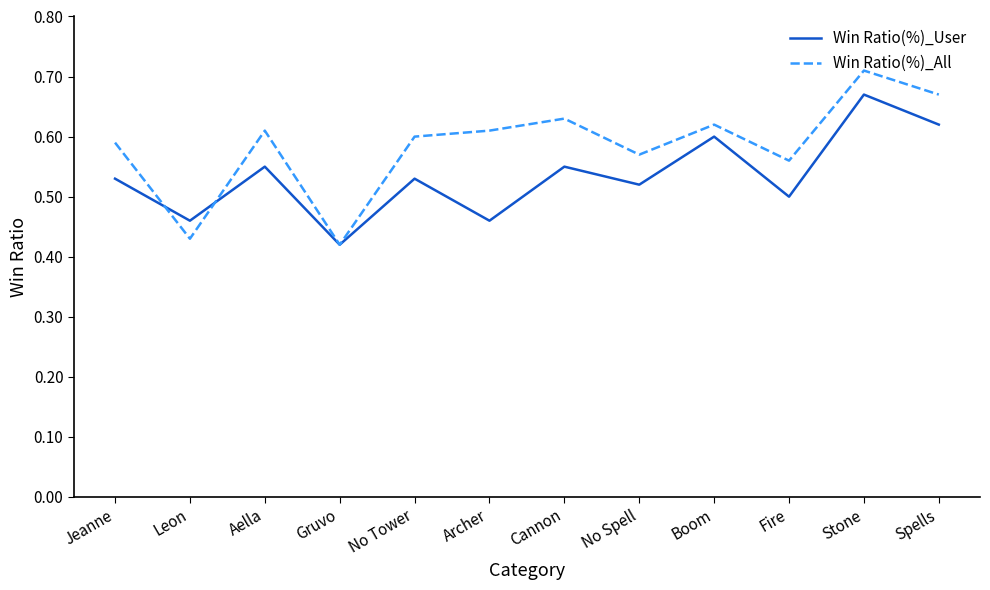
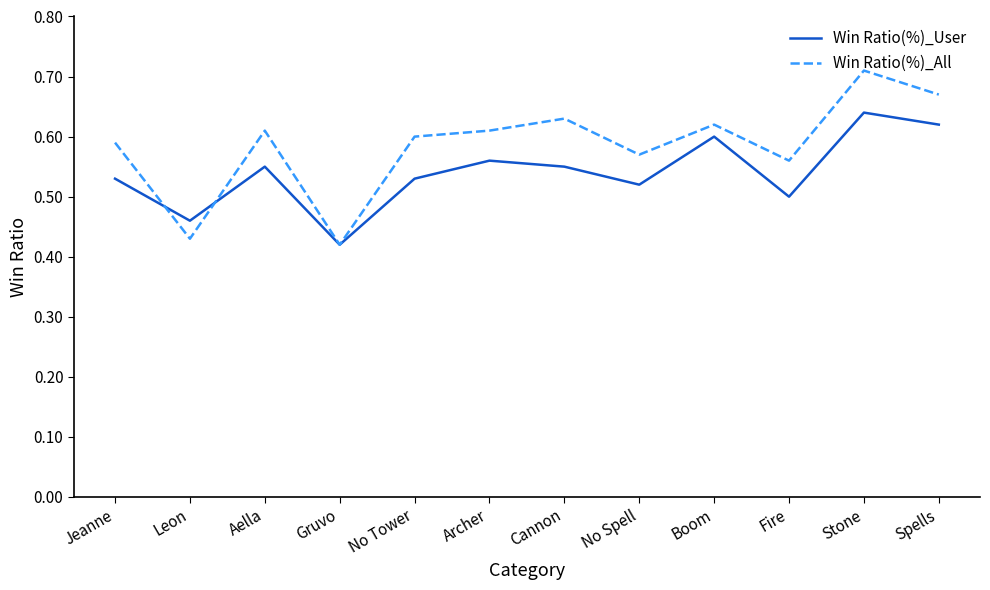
  {
    "Win Ratio(%)_User": {
      "Jeanne": 0.53,
      "Leon": 0.46,
      "Aella": 0.55,
      "No Tower": 0.53,
-     "Archer": 0.46,
+     "Archer": 0.56,
      "Cannon": 0.55,
      "No Spell": 0.52,
      "Boom": 0.60,
      "Fire": 0.50,
-     "Stone": 0.67,
+     "Stone": 0.64,
      "Spells": 0.62
    },
    "Win Ratio(%)_All": {
      "Jeanne": 0.59,
      "Leon": 0.43,
      "Aella": 0.61,
      "No Tower": 0.60,
      "Archer": 0.61,
      "Cannon": 0.63,
      "No Spell": 0.57,
      "Boom": 0.62,
      "Fire": 0.56,
      "Stone": 0.71,
      "Spells": 0.67
    }
  }
